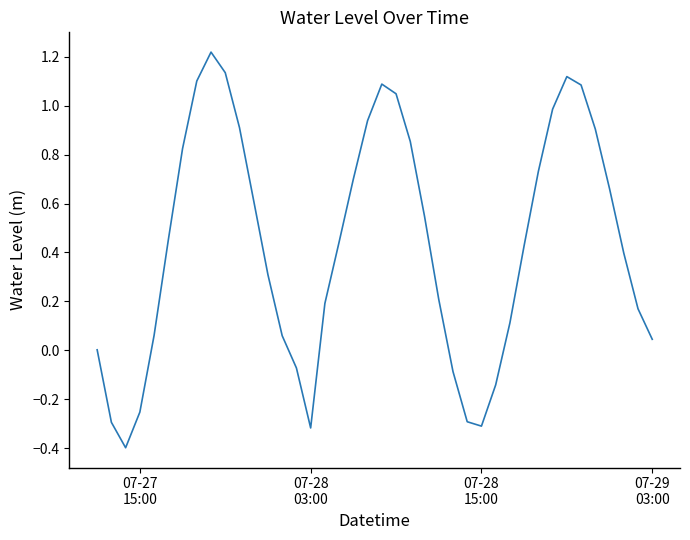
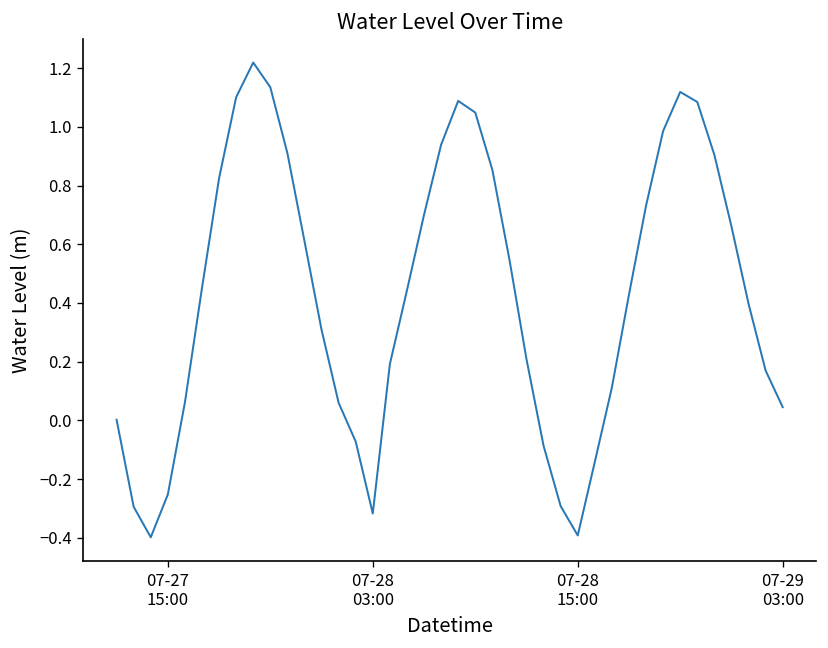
  {
    "07-27 15:00": -0.25,
    "07-28 03:00": -0.32,
-   "07-28 15:00": -0.31,
+   "07-28 15:00": -0.39,
    "07-29 03:00": 0.04
  }
